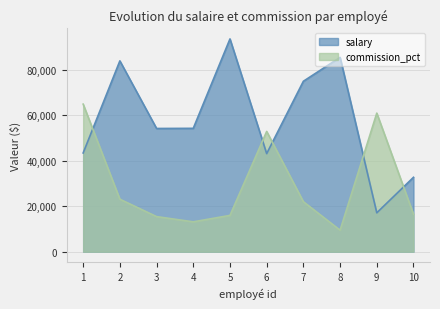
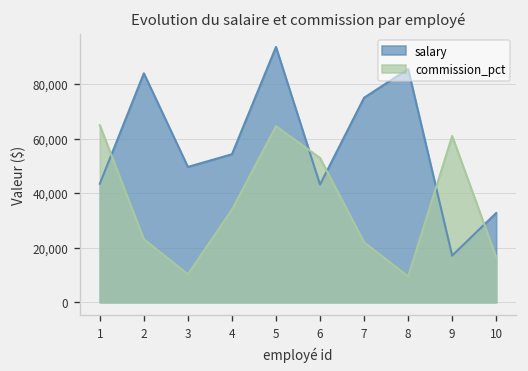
  {
    "salary": {
      "1": "43,000",
      "2": "84,000",
-     "3": "54,000",
+     "3": "50,000",
      "4": "54,000",
      "5": "94,000",
      "6": "43,000",
      "7": "75,000",
      "9": "17,000",
      "10": "33,000"
    },
    "commission_pct": {
      "1": "65,000",
      "2": "23,000",
-     "3": "15,000",
-     "4": "13,000",
-     "5": "16,000",
+     "3": "10,000",
+     "4": "34,000",
+     "5": "65,000",
      "6": "53,000",
      "7": "22,000",
      "8": "9,000",
      "9": "61,000",
      "10": "16,000"
    }
  }
